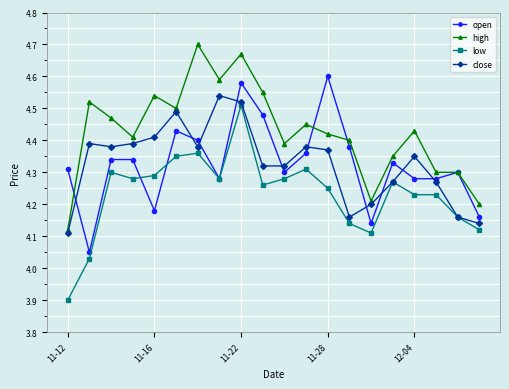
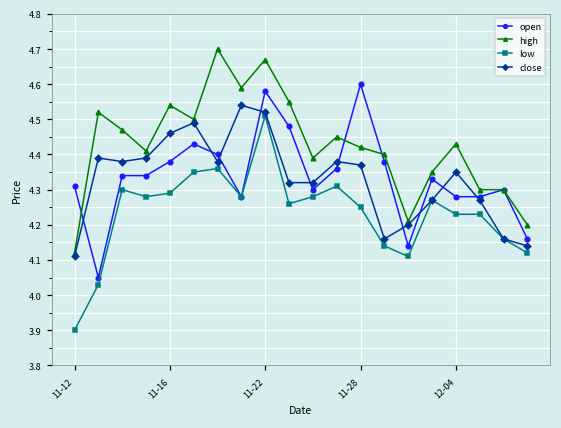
  {
    "open": {
      "11-12": 4.31,
-     "11-16": 4.18,
+     "11-16": 4.38,
      "11-22": 4.58,
      "11-28": 4.60,
      "12-04": 4.28
    },
    "high": {
      "11-12": 4.12,
      "11-16": 4.54,
      "11-22": 4.67,
      "11-28": 4.42,
      "12-04": 4.43
    },
    "low": {
      "11-12": 3.90,
      "11-16": 4.29,
      "11-22": 4.51,
      "11-28": 4.25,
      "12-04": 4.23
    },
    "close": {
      "11-12": 4.11,
-     "11-16": 4.41,
+     "11-16": 4.46,
      "11-22": 4.52,
      "11-28": 4.37,
      "12-04": 4.35
    }
  }
